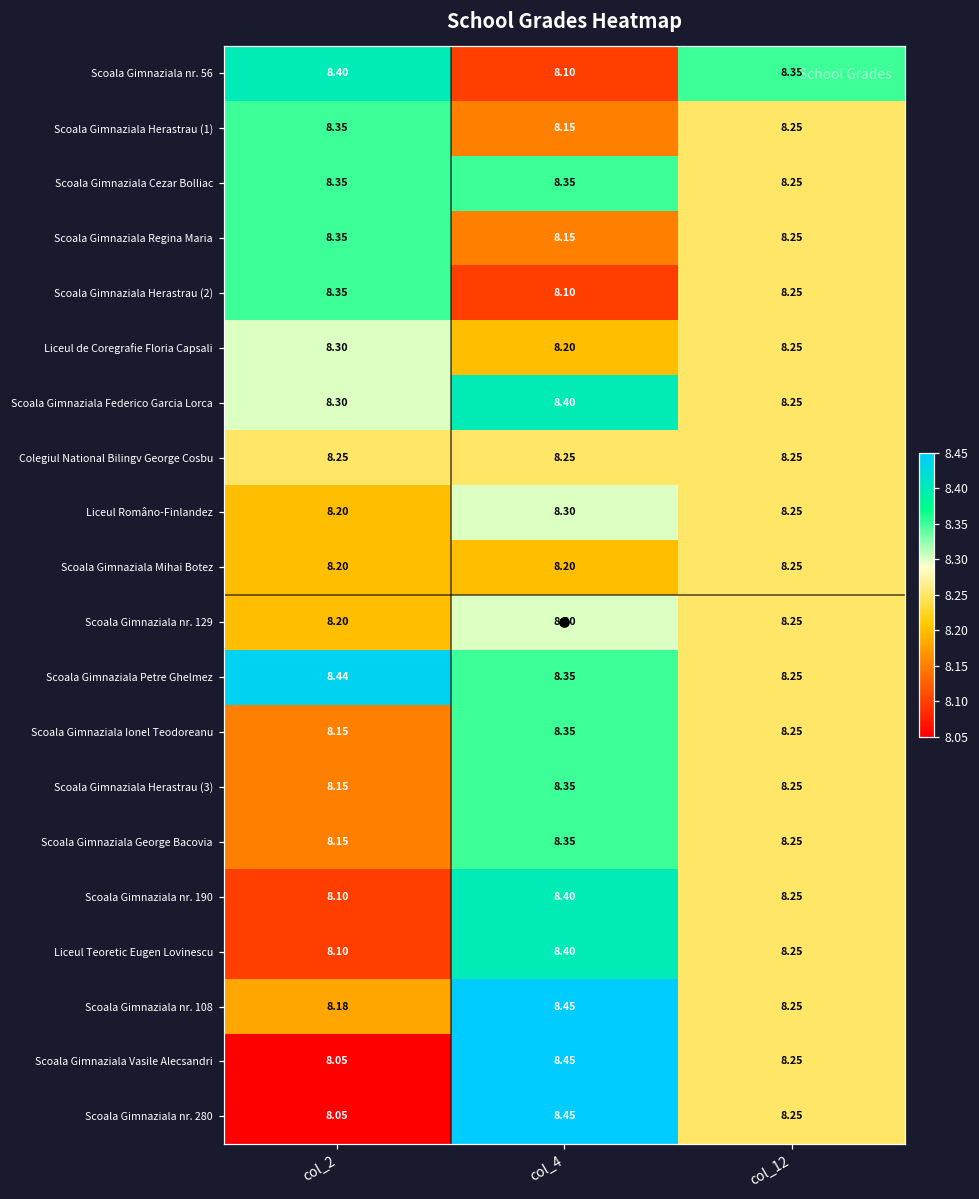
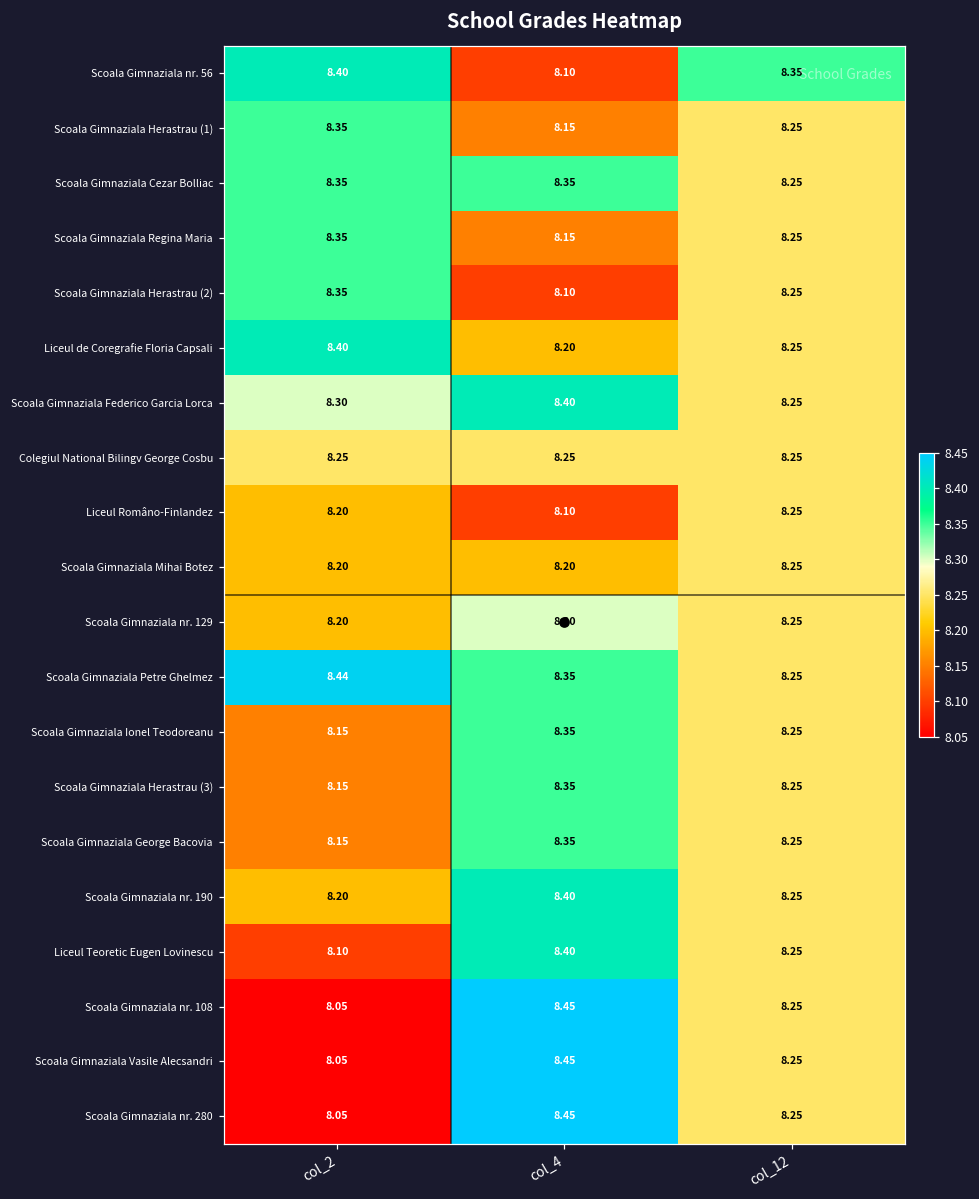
  {
    "Scoala Gimnaziala nr. 56": {
      "col_2": 8.40,
      "col_4": 8.10
    },
    "Scoala Gimnaziala Herastrau (1)": {
      "col_2": 8.35,
      "col_4": 8.15,
      "col_12": 8.25
    },
    "Scoala Gimnaziala Cezar Bolliac": {
      "col_2": 8.35,
      "col_4": 8.35,
      "col_12": 8.25
    },
    "Scoala Gimnaziala Regina Maria": {
      "col_2": 8.35,
      "col_4": 8.15,
      "col_12": 8.25
    },
    "Scoala Gimnaziala Herastrau (2)": {
      "col_2": 8.35,
      "col_4": 8.10,
      "col_12": 8.25
    },
    "Liceul de Coregrafie Floria Capsali": {
-     "col_2": 8.30,
+     "col_2": 8.40,
      "col_4": 8.20,
      "col_12": 8.25
    },
    "Scoala Gimnaziala Federico Garcia Lorca": {
      "col_2": 8.30,
      "col_4": 8.40,
      "col_12": 8.25
    },
    "Colegiul National Bilingv George Cosbu": {
      "col_2": 8.25,
      "col_4": 8.25,
      "col_12": 8.25
    },
    "Liceul Româno-Finlandez": {
      "col_2": 8.20,
-     "col_4": 8.30,
+     "col_4": 8.10,
      "col_12": 8.25
    },
    "Scoala Gimnaziala Mihai Botez": {
      "col_2": 8.20,
      "col_4": 8.20,
      "col_12": 8.25
    },
    "Scoala Gimnaziala nr. 129": {
      "col_2": 8.20,
      "col_12": 8.25
    },
    "Scoala Gimnaziala Petre Ghelmez": {
      "col_2": 8.44,
      "col_4": 8.35,
      "col_12": 8.25
    },
    "Scoala Gimnaziala Ionel Teodoreanu": {
      "col_2": 8.15,
      "col_4": 8.35,
      "col_12": 8.25
    },
    "Scoala Gimnaziala Herastrau (3)": {
      "col_2": 8.15,
      "col_4": 8.35,
      "col_12": 8.25
    },
    "Scoala Gimnaziala George Bacovia": {
      "col_2": 8.15,
      "col_4": 8.35,
      "col_12": 8.25
    },
    "Scoala Gimnaziala nr. 190": {
-     "col_2": 8.10,
+     "col_2": 8.20,
      "col_4": 8.40,
      "col_12": 8.25
    },
    "Liceul Teoretic Eugen Lovinescu": {
      "col_2": 8.10,
      "col_4": 8.40,
      "col_12": 8.25
    },
    "Scoala Gimnaziala nr. 108": {
-     "col_2": 8.18,
+     "col_2": 8.05,
      "col_4": 8.45,
      "col_12": 8.25
    },
    "Scoala Gimnaziala Vasile Alecsandri": {
      "col_2": 8.05,
      "col_4": 8.45,
      "col_12": 8.25
    },
    "Scoala Gimnaziala nr. 280": {
      "col_2": 8.05,
      "col_4": 8.45,
      "col_12": 8.25
    }
  }
